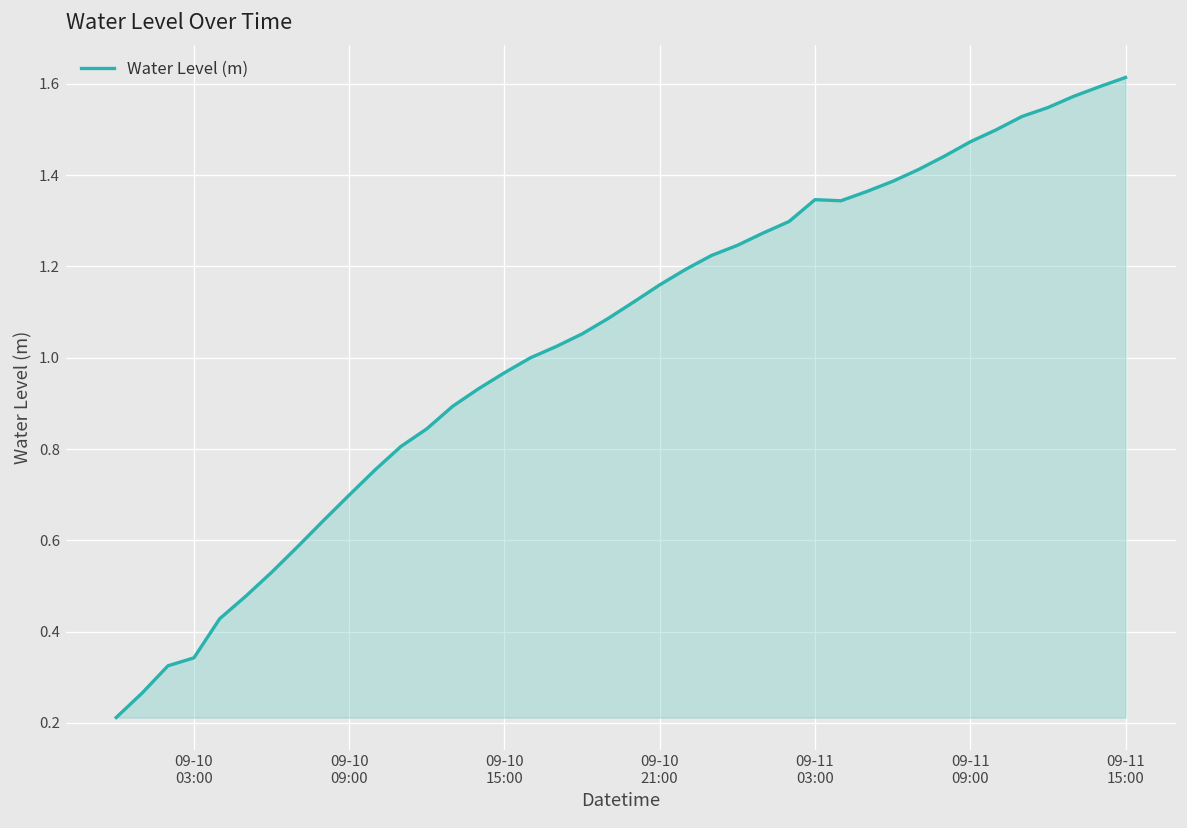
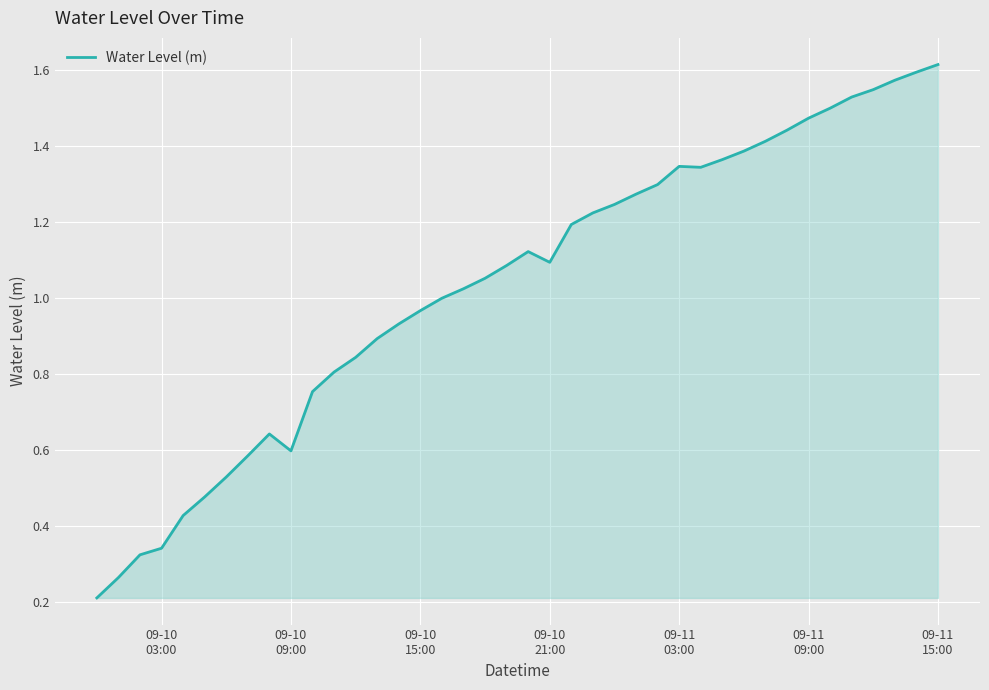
  {
    "09-10 03:00": 0.34,
-   "09-10 09:00": 0.70,
+   "09-10 09:00": 0.60,
    "09-10 15:00": 0.97,
-   "09-10 21:00": 1.16,
+   "09-10 21:00": 1.09,
    "09-11 03:00": 1.35,
    "09-11 09:00": 1.47,
    "09-11 15:00": 1.61
  }
